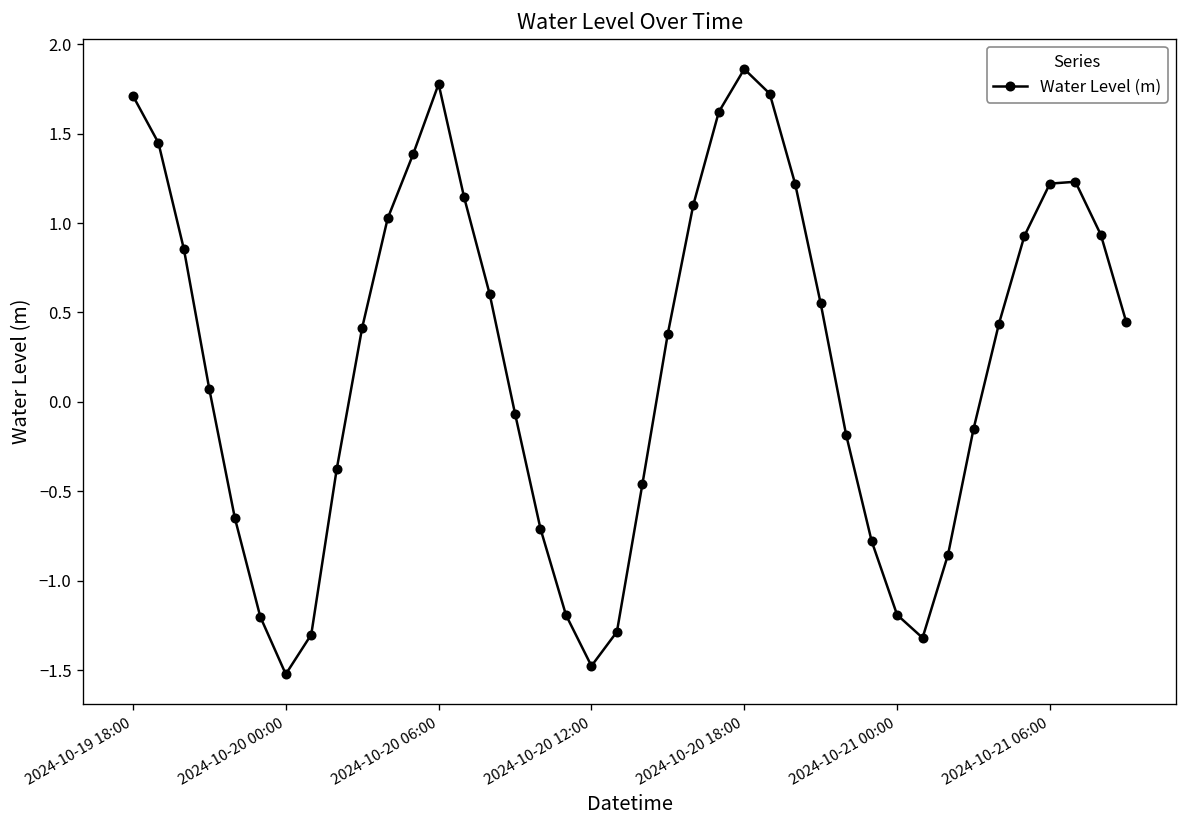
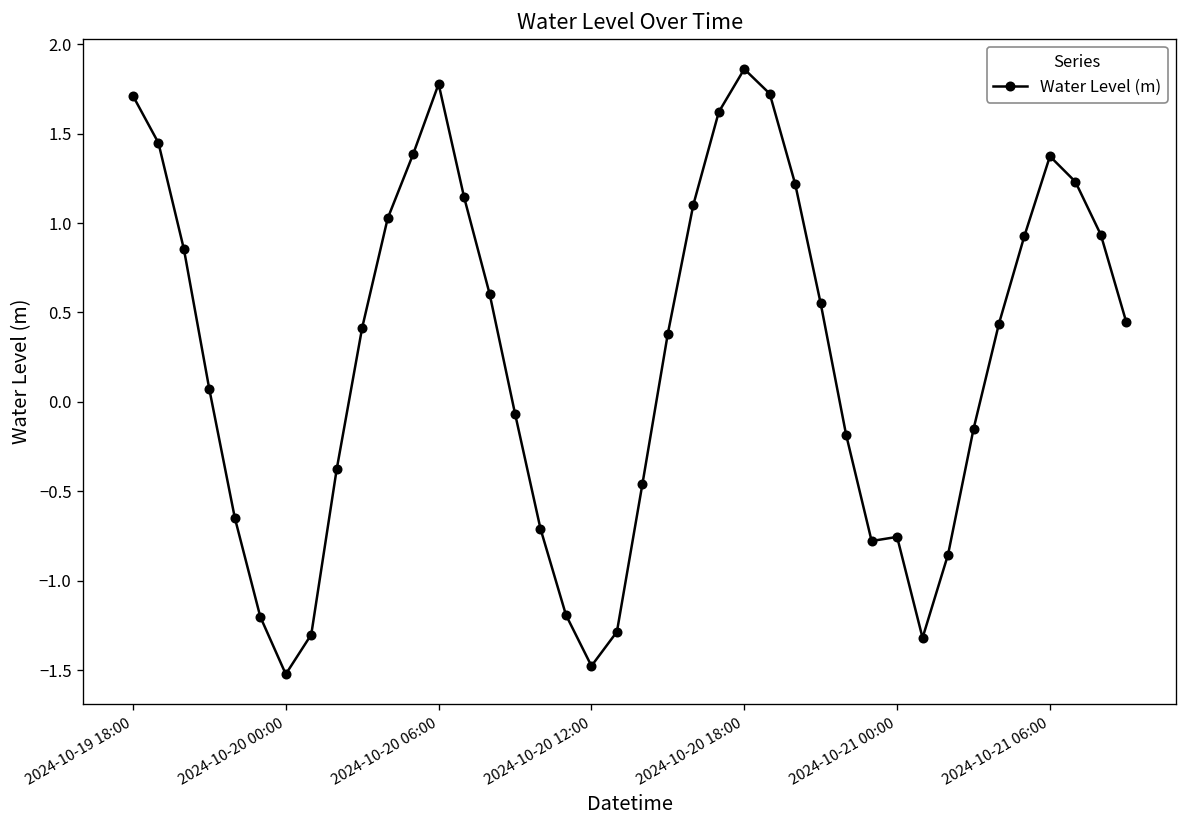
  {
    "2024-10-19 18:00": 1.71,
    "2024-10-20 00:00": -1.52,
    "2024-10-20 06:00": 1.78,
    "2024-10-20 12:00": -1.48,
    "2024-10-20 18:00": 1.86,
-   "2024-10-21 00:00": -1.19,
-   "2024-10-21 06:00": 1.22
+   "2024-10-21 00:00": -0.75,
+   "2024-10-21 06:00": 1.37
  }
